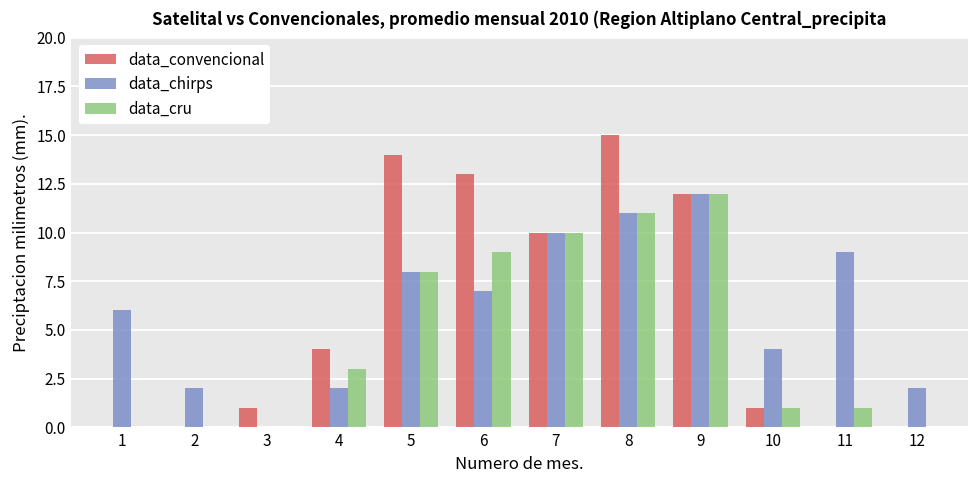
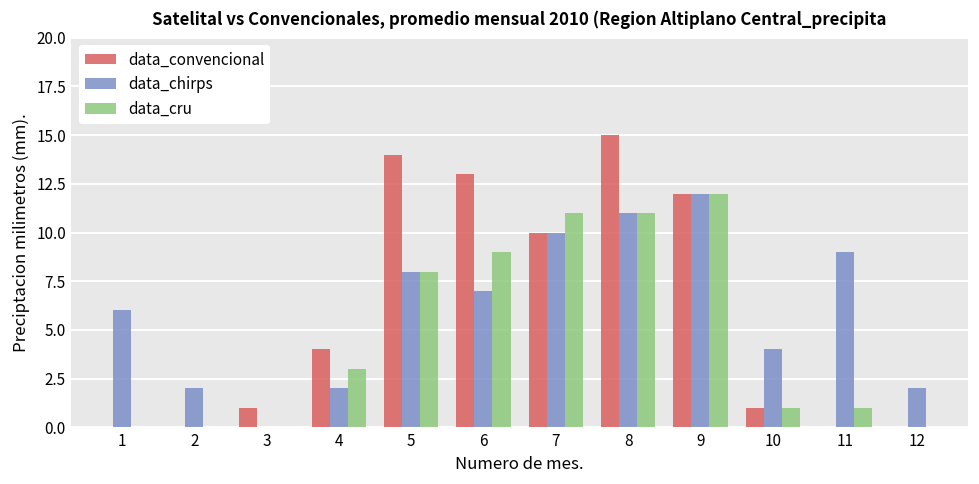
  {
    "data_convencional": {
      "1": 0,
      "2": 0,
      "3": 1,
      "4": 4,
      "5": 14,
      "6": 13,
      "7": 10,
      "8": 15,
      "9": 12,
      "10": 1,
      "11": 0,
      "12": 0
    },
    "data_chirps": {
      "1": 6,
      "2": 2,
      "3": 0,
      "4": 2,
      "5": 8,
      "6": 7,
      "7": 10,
      "8": 11,
      "9": 12,
      "10": 4,
      "11": 9,
      "12": 2
    },
    "data_cru": {
      "1": 0,
      "2": 0,
      "3": 0,
      "4": 3,
      "5": 8,
      "6": 9,
-     "7": 10,
+     "7": 11,
      "8": 11,
      "9": 12,
      "10": 1,
      "11": 1,
      "12": 0
    }
  }
